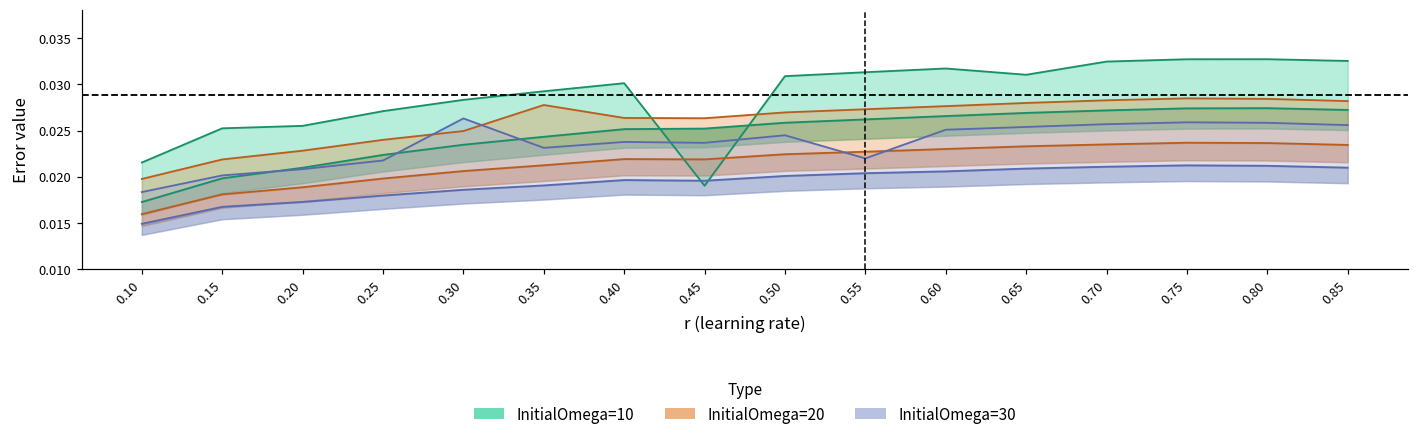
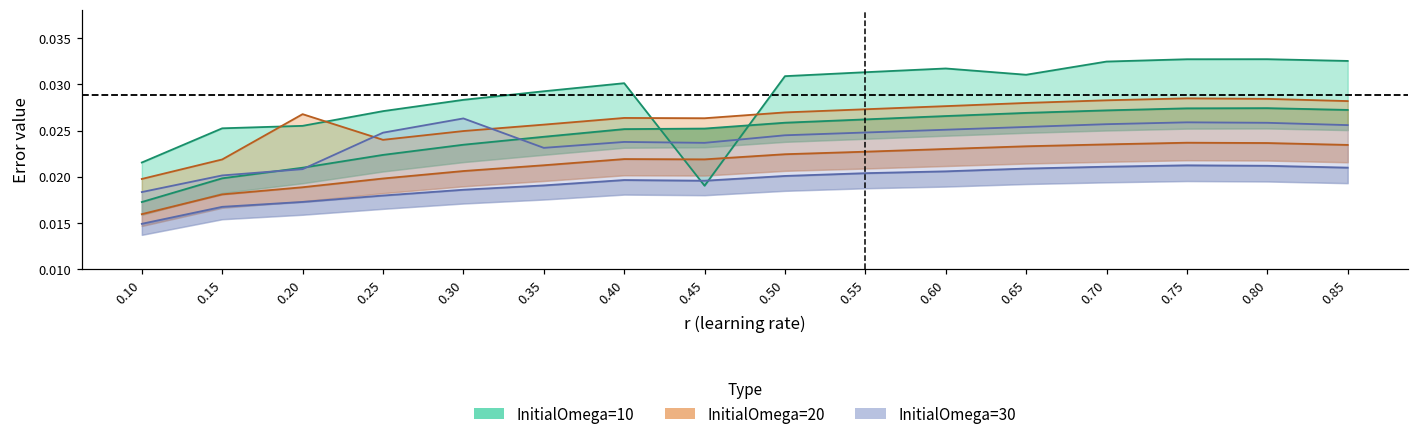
  {
    "InitialOmega=20": {
      "0.10": 0.020,
      "0.15": 0.022,
-     "0.20": 0.023,
+     "0.20": 0.027,
      "0.25": 0.024,
      "0.30": 0.025,
-     "0.35": 0.028,
+     "0.35": 0.026,
      "0.40": 0.026,
      "0.45": 0.026,
      "0.50": 0.027,
      "0.55": 0.027,
      "0.60": 0.028,
      "0.65": 0.028,
      "0.70": 0.028,
      "0.75": 0.028,
      "0.80": 0.028,
      "0.85": 0.028
    },
    "InitialOmega=30": {
      "0.10": 0.018,
      "0.15": 0.020,
-     "0.25": 0.022,
+     "0.25": 0.025,
      "0.30": 0.026,
      "0.35": 0.023,
      "0.40": 0.024,
      "0.45": 0.024,
      "0.50": 0.025,
-     "0.55": 0.022,
+     "0.55": 0.025,
      "0.60": 0.025,
      "0.65": 0.025,
      "0.70": 0.026,
      "0.75": 0.026,
      "0.80": 0.026,
      "0.85": 0.026
    }
  }
